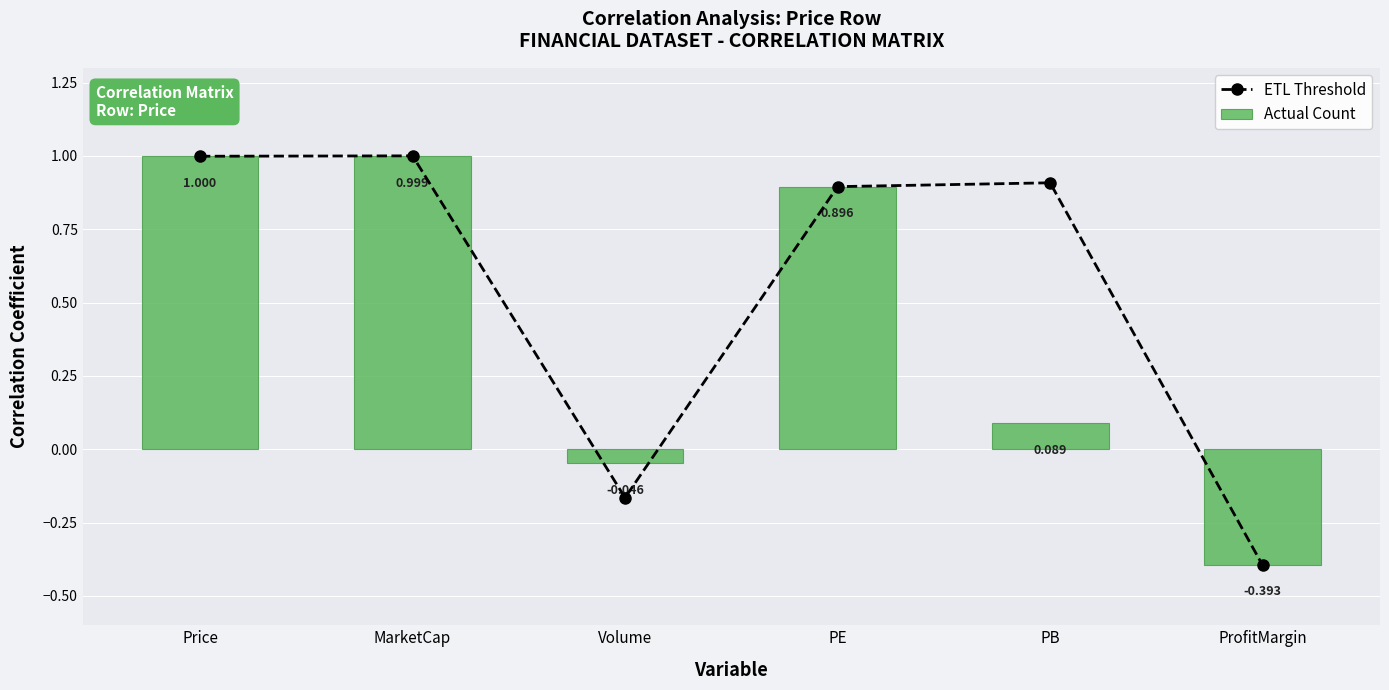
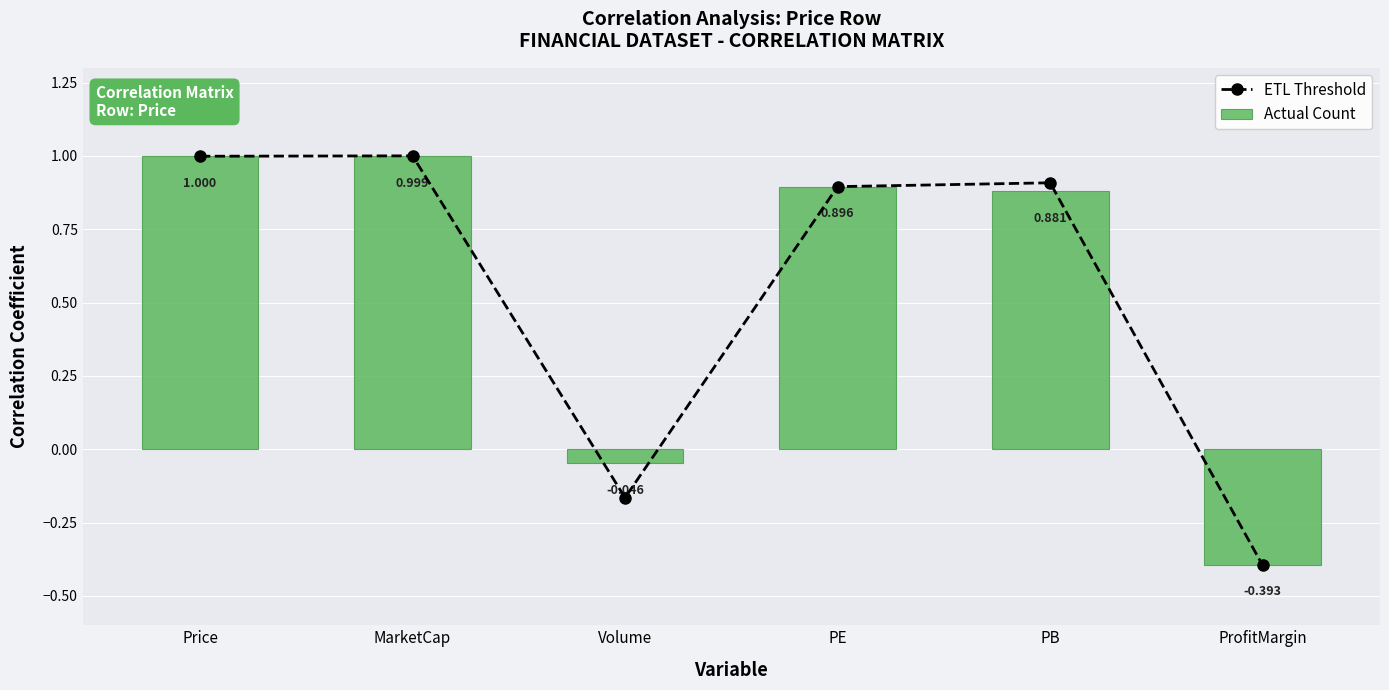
  {
    "ETL Threshold": {
      "Price": 1.00,
      "MarketCap": 1.00,
      "PE": 0.90,
      "PB": 0.91
    },
    "Actual Count": {
      "Price": 1.000,
      "MarketCap": 0.999,
      "PE": 0.896,
-     "PB": 0.089,
+     "PB": 0.881,
      "ProfitMargin": -0.393
    }
  }
